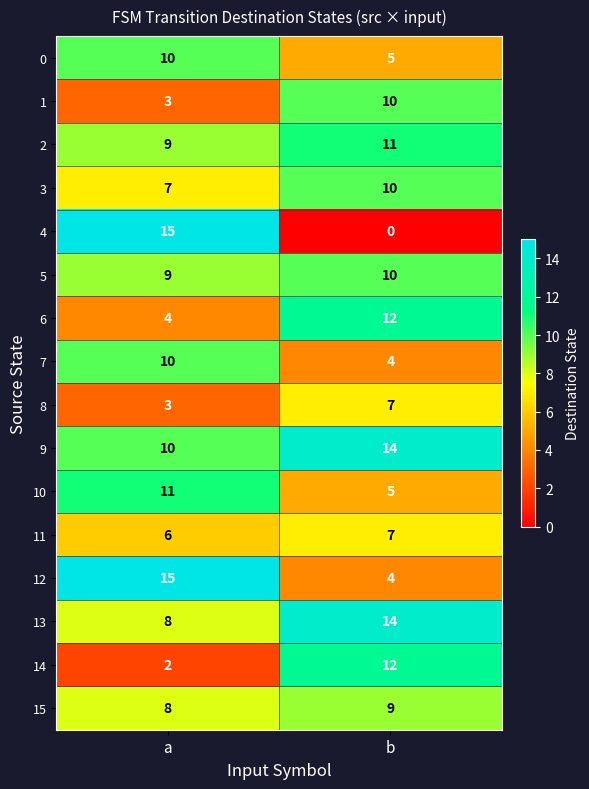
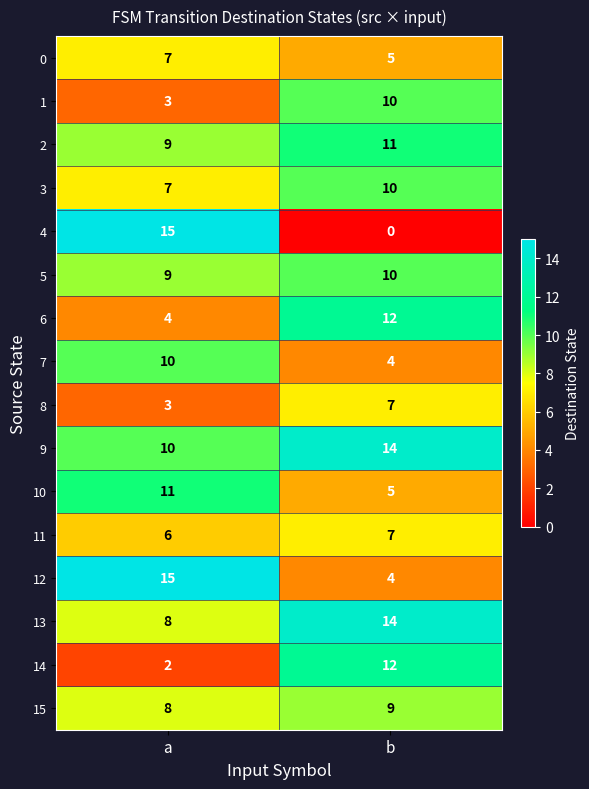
  {
    "0": {
-     "a": 10,
+     "a": 7,
      "b": 5
    },
    "1": {
      "a": 3,
      "b": 10
    },
    "2": {
      "a": 9,
      "b": 11
    },
    "3": {
      "a": 7,
      "b": 10
    },
    "4": {
      "a": 15,
      "b": 0
    },
    "5": {
      "a": 9,
      "b": 10
    },
    "6": {
      "a": 4,
      "b": 12
    },
    "7": {
      "a": 10,
      "b": 4
    },
    "8": {
      "a": 3,
      "b": 7
    },
    "9": {
      "a": 10,
      "b": 14
    },
    "10": {
      "a": 11,
      "b": 5
    },
    "11": {
      "a": 6,
      "b": 7
    },
    "12": {
      "a": 15,
      "b": 4
    },
    "13": {
      "a": 8,
      "b": 14
    },
    "14": {
      "a": 2,
      "b": 12
    },
    "15": {
      "a": 8,
      "b": 9
    }
  }
